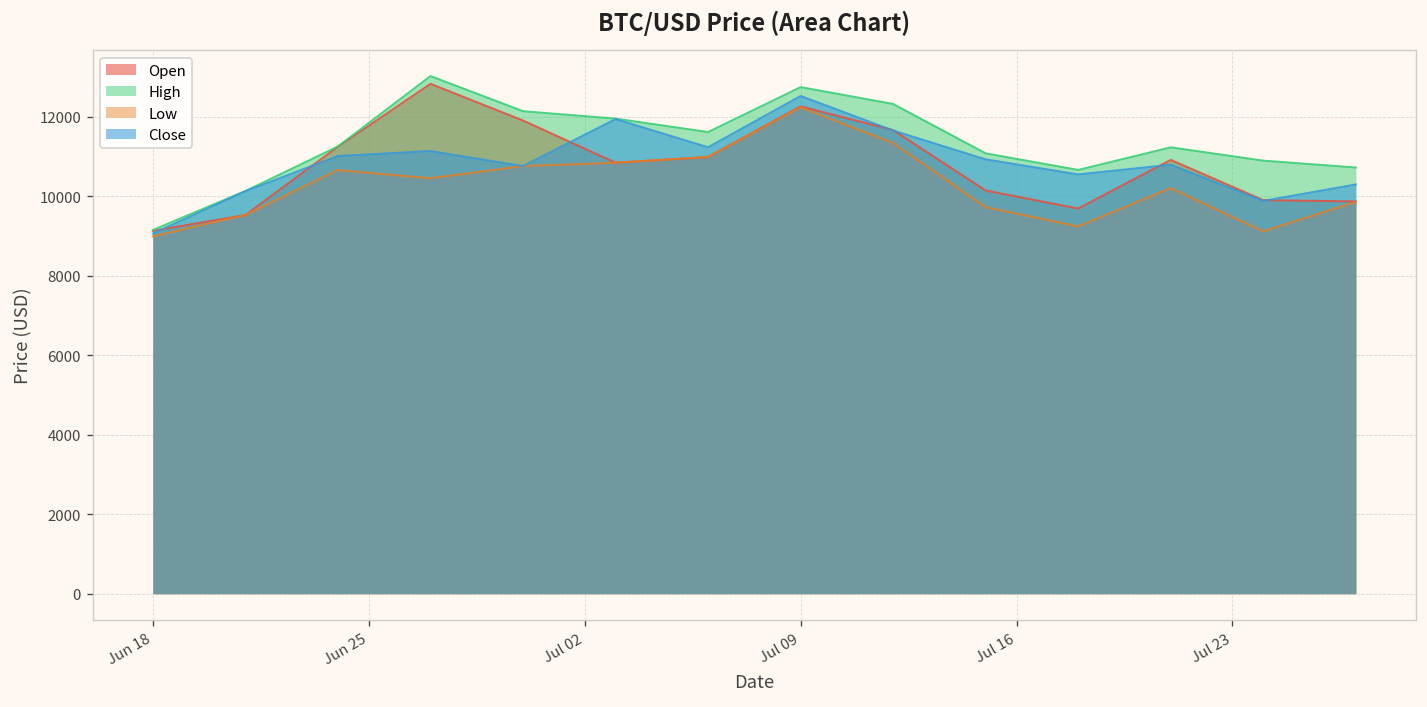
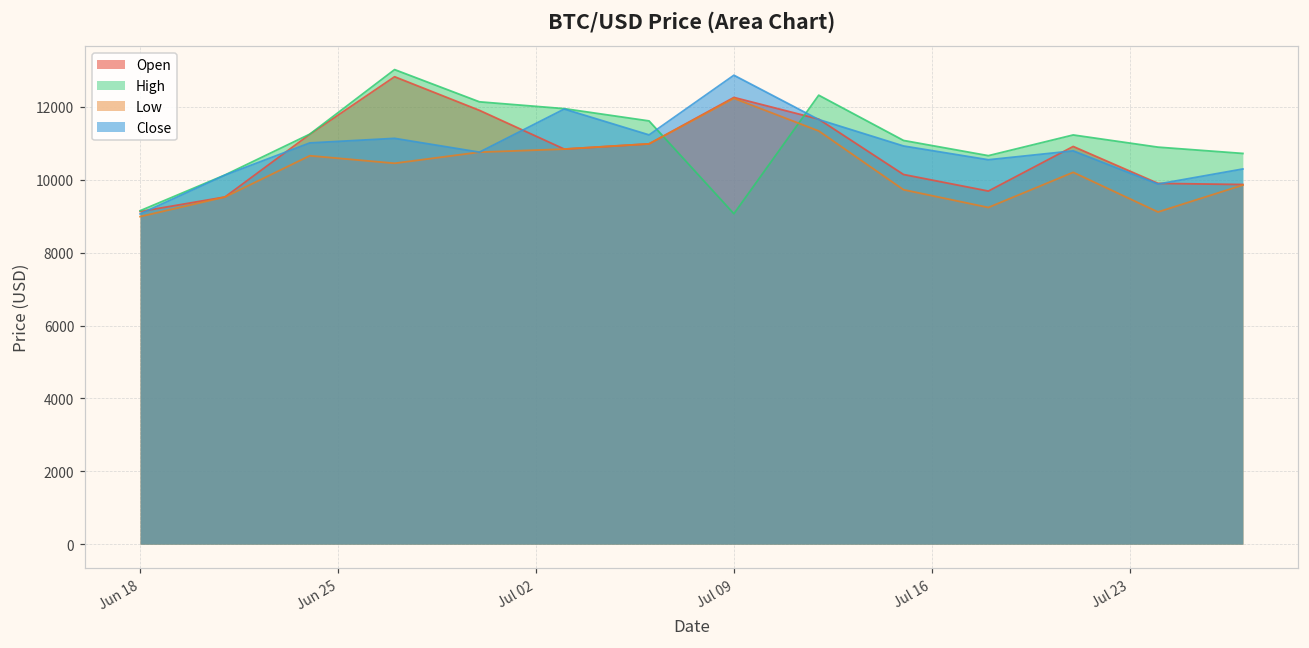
  {
    "High": {
-     "Jul 09": 12700
+     "Jul 09": 9100
    },
    "Close": {
-     "Jul 09": 12500
+     "Jul 09": 12900
    }
  }
